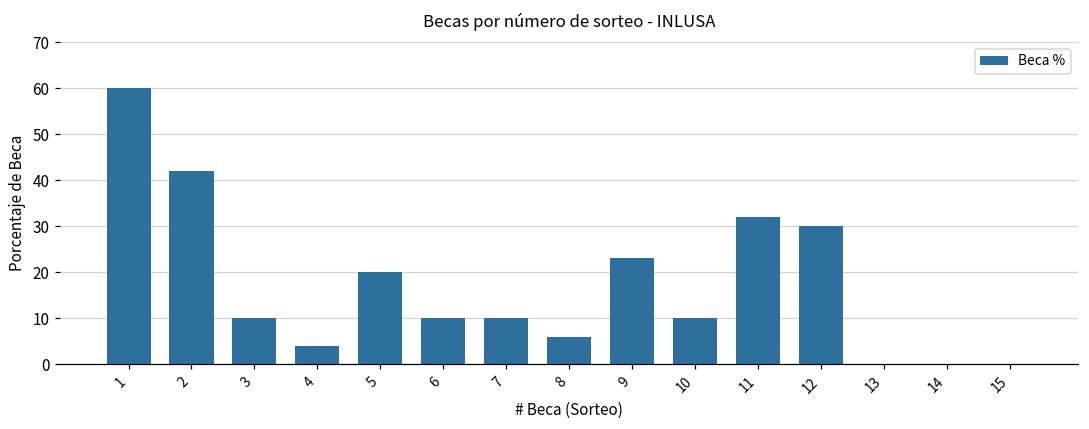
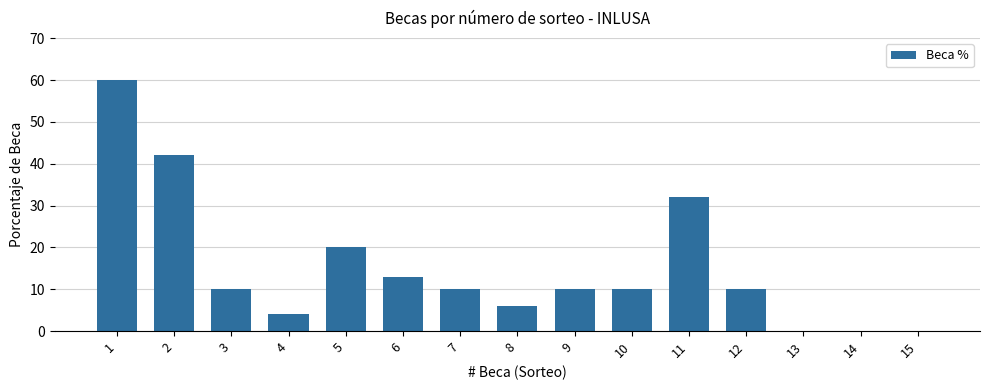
  {
    "1": 60,
    "2": 42,
    "3": 10,
    "4": 4,
    "5": 20,
-   "6": 10,
+   "6": 13,
    "7": 10,
    "8": 6,
-   "9": 23,
+   "9": 10,
    "10": 10,
    "11": 32,
-   "12": 30,
+   "12": 10,
    "13": 0,
    "14": 0,
    "15": 0
  }
